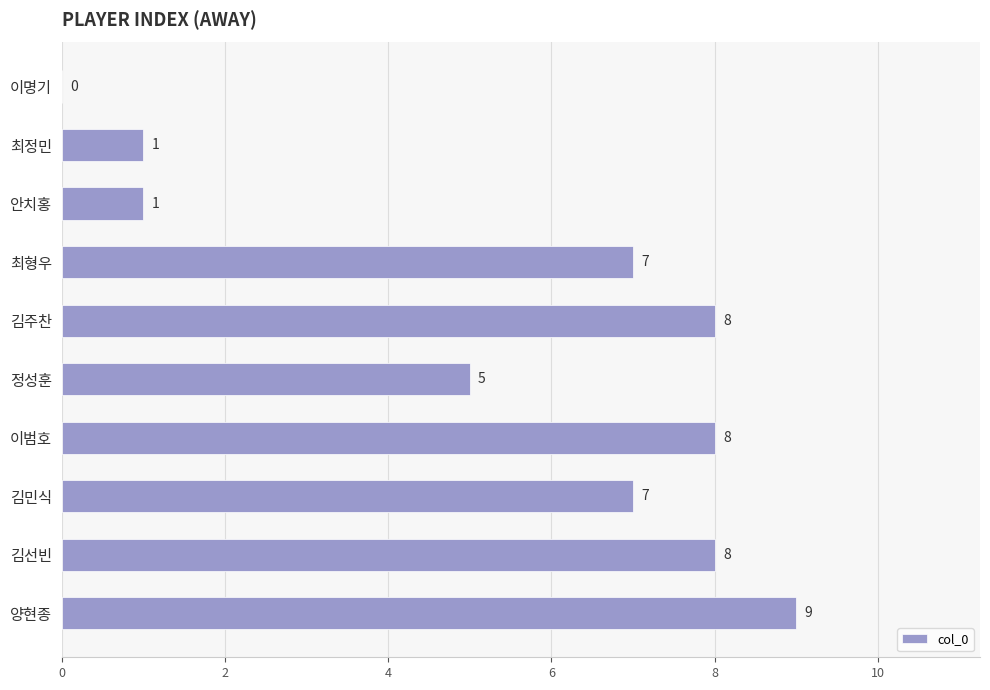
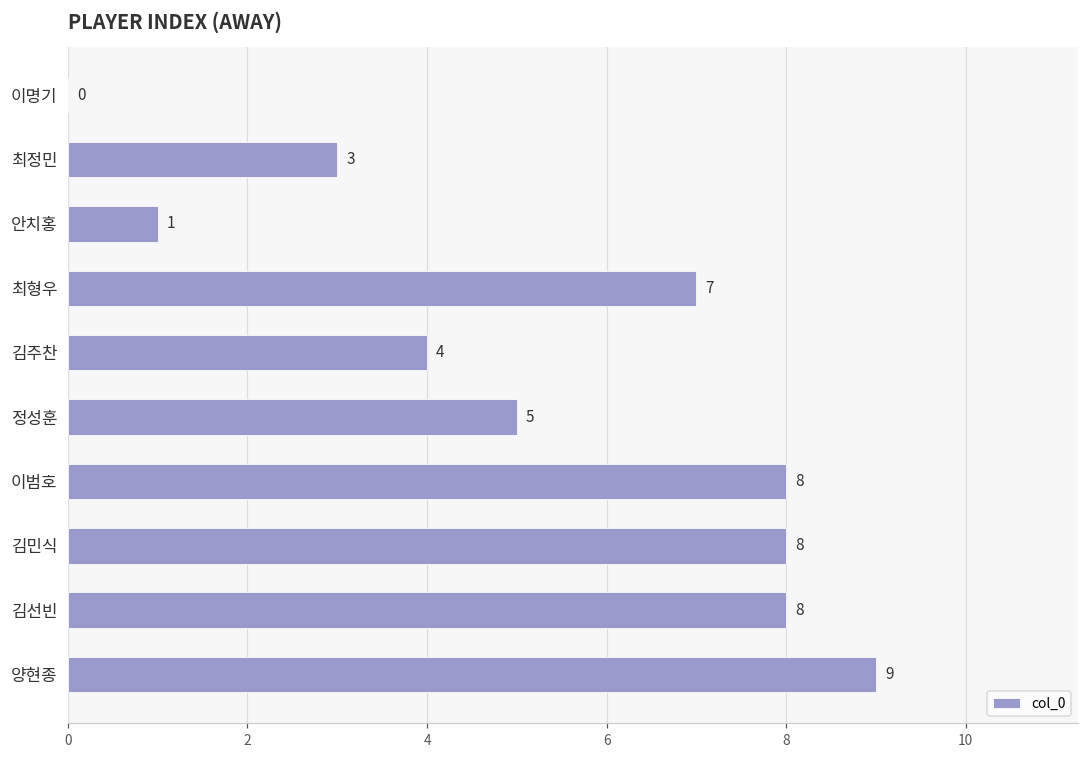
  {
    "이명기": 0,
-   "최정민": 1,
+   "최정민": 3,
    "안치홍": 1,
    "최형우": 7,
-   "김주찬": 8,
+   "김주찬": 4,
    "정성훈": 5,
    "이범호": 8,
-   "김민식": 7,
+   "김민식": 8,
    "김선빈": 8,
    "양현종": 9
  }
